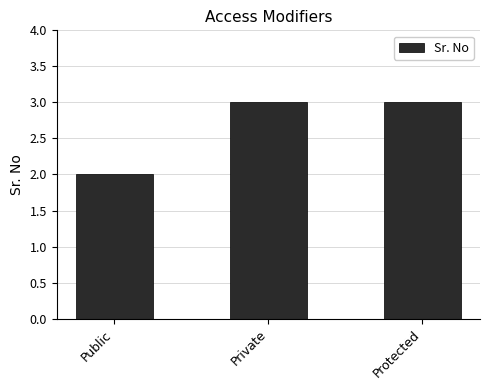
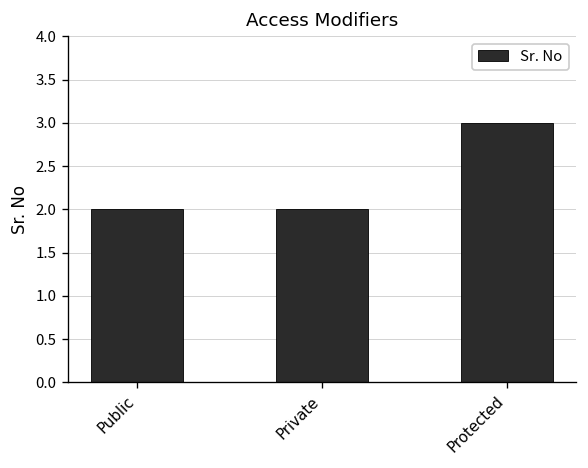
  {
    "Public": 2,
-   "Private": 3,
+   "Private": 2,
    "Protected": 3
  }
